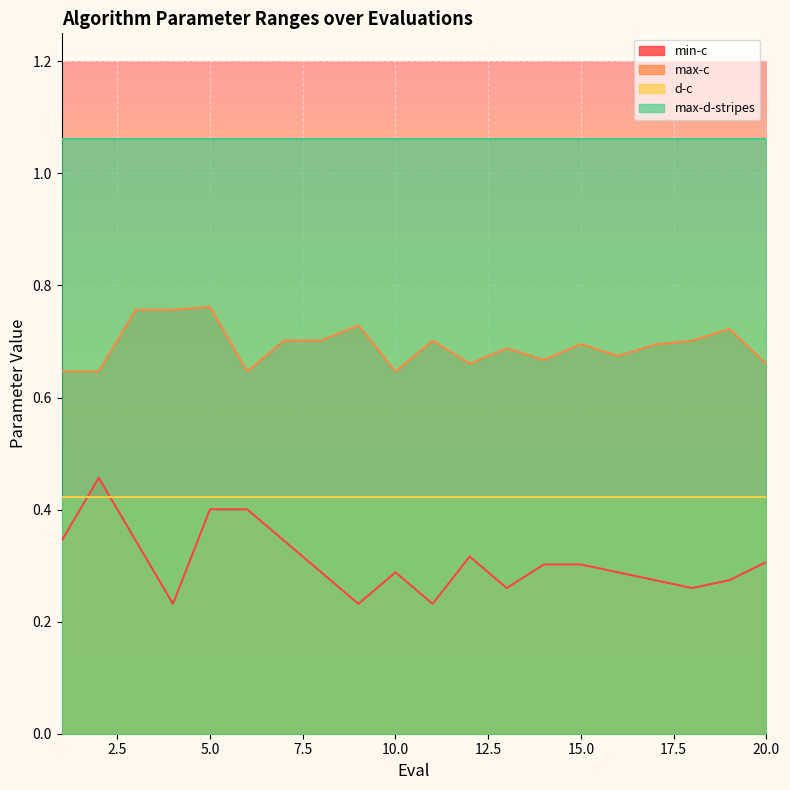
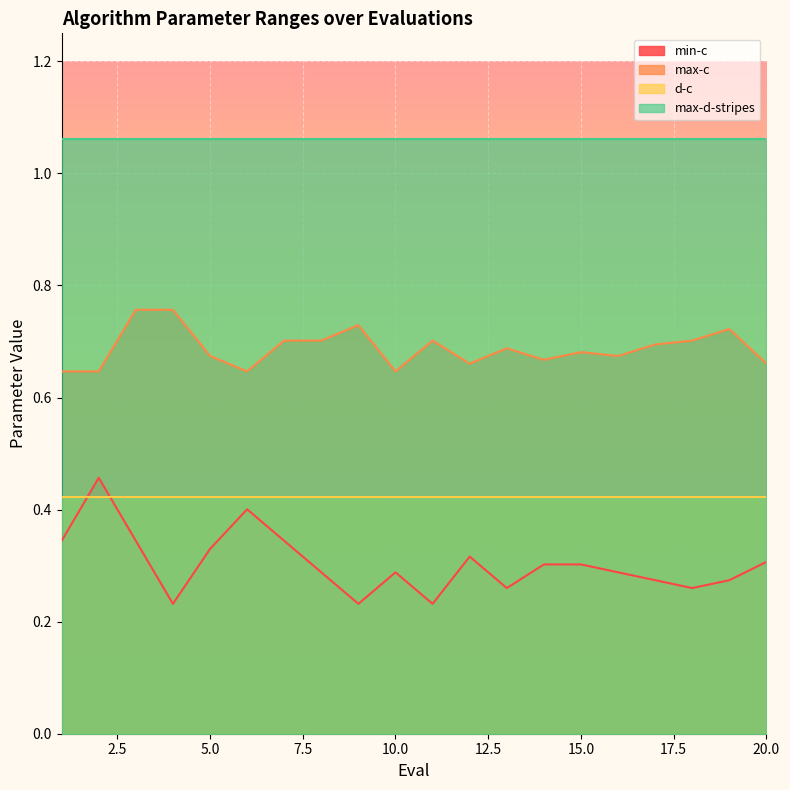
  {
    "min-c": {
-     "5.0": 0.40,
+     "5.0": 0.33,
      "10.0": 0.29,
      "15.0": 0.30,
      "20.0": 0.31
    },
    "max-c": {
-     "5.0": 0.76,
+     "5.0": 0.67,
      "10.0": 0.65,
-     "15.0": 0.70,
+     "15.0": 0.68,
      "20.0": 0.66
    },
    "d-c": {
      "5.0": 0.42,
      "10.0": 0.42,
      "15.0": 0.42,
      "20.0": 0.42
    },
    "max-d-stripes": {
      "5.0": 1.06,
      "10.0": 1.06,
      "15.0": 1.06,
      "20.0": 1.06
    }
  }
